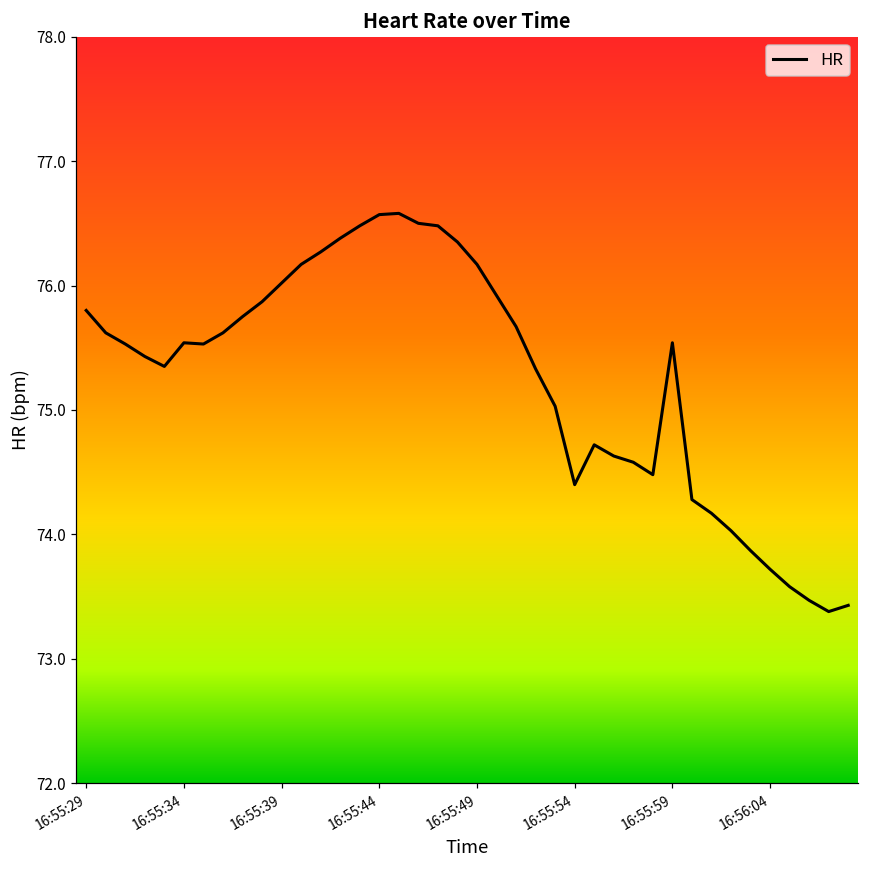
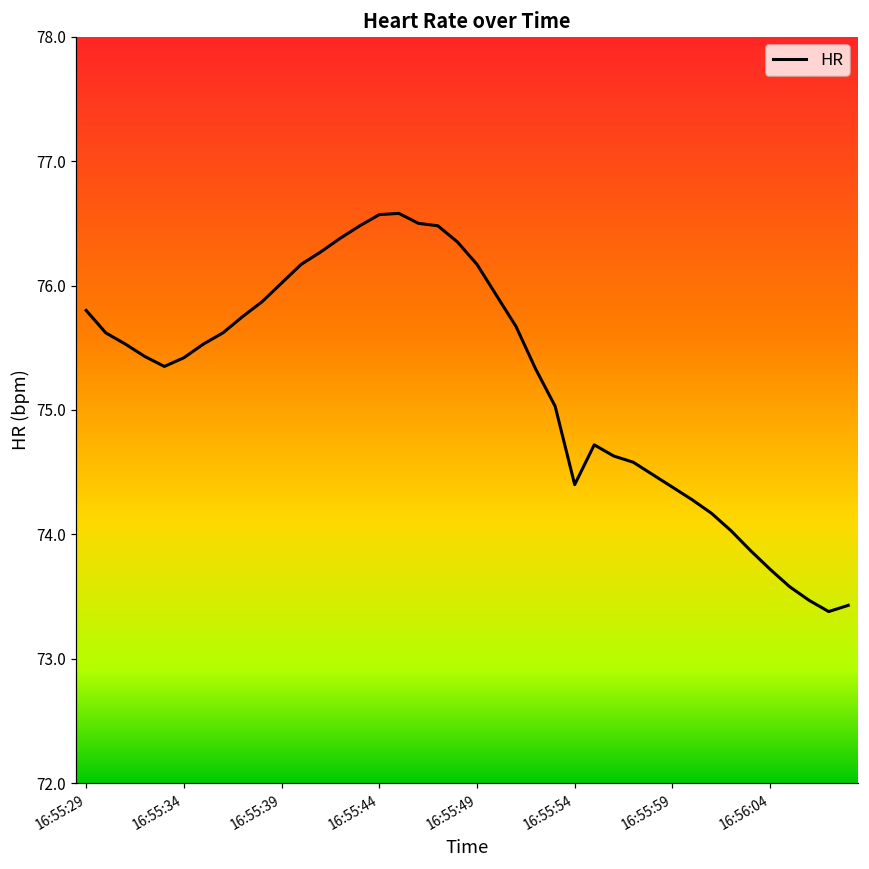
  {
    "16:55:29": 75.80,
-   "16:55:34": 75.54,
+   "16:55:34": 75.42,
    "16:55:39": 76.02,
    "16:55:44": 76.57,
    "16:55:49": 76.17,
    "16:55:54": 74.40,
-   "16:55:59": 75.54,
+   "16:55:59": 74.38,
    "16:56:04": 73.72
  }
